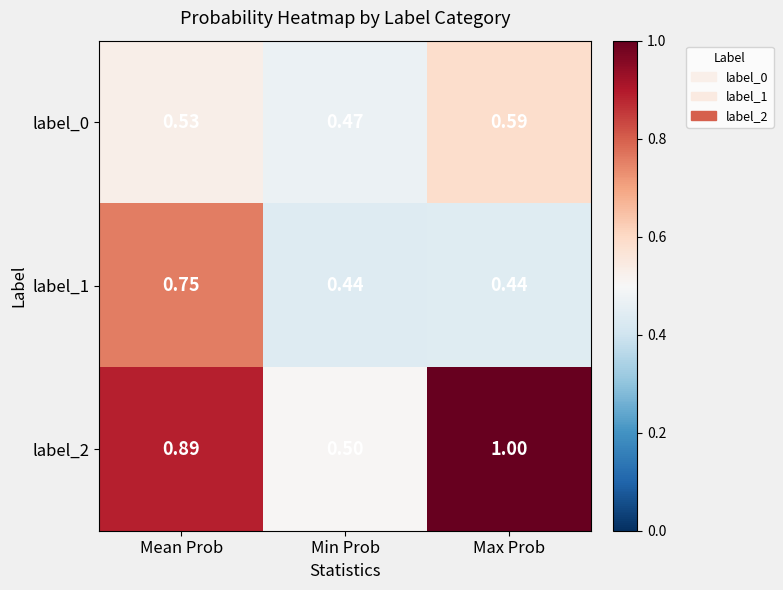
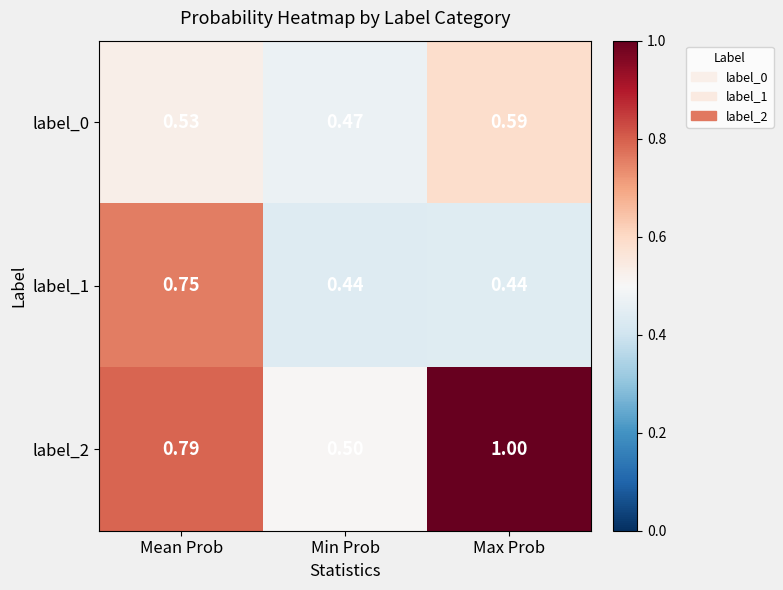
  {
    "label_0": {
      "Max Prob": 0.59
    },
    "label_1": {
      "Mean Prob": 0.75
    },
    "label_2": {
-     "Mean Prob": 0.89,
+     "Mean Prob": 0.79,
      "Max Prob": 1.00
    }
  }
